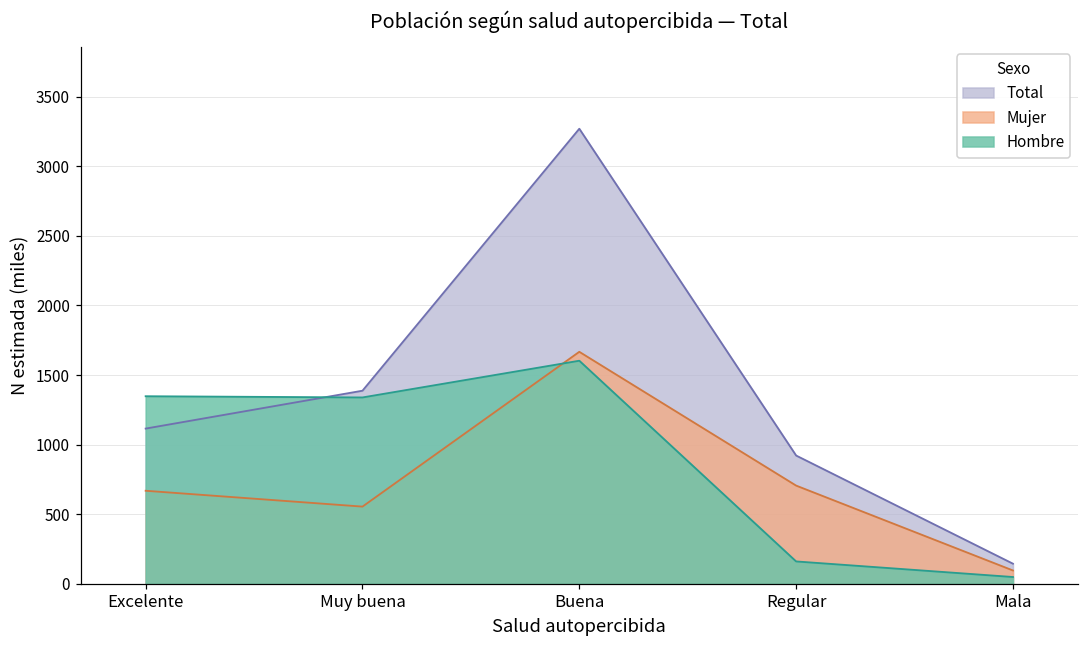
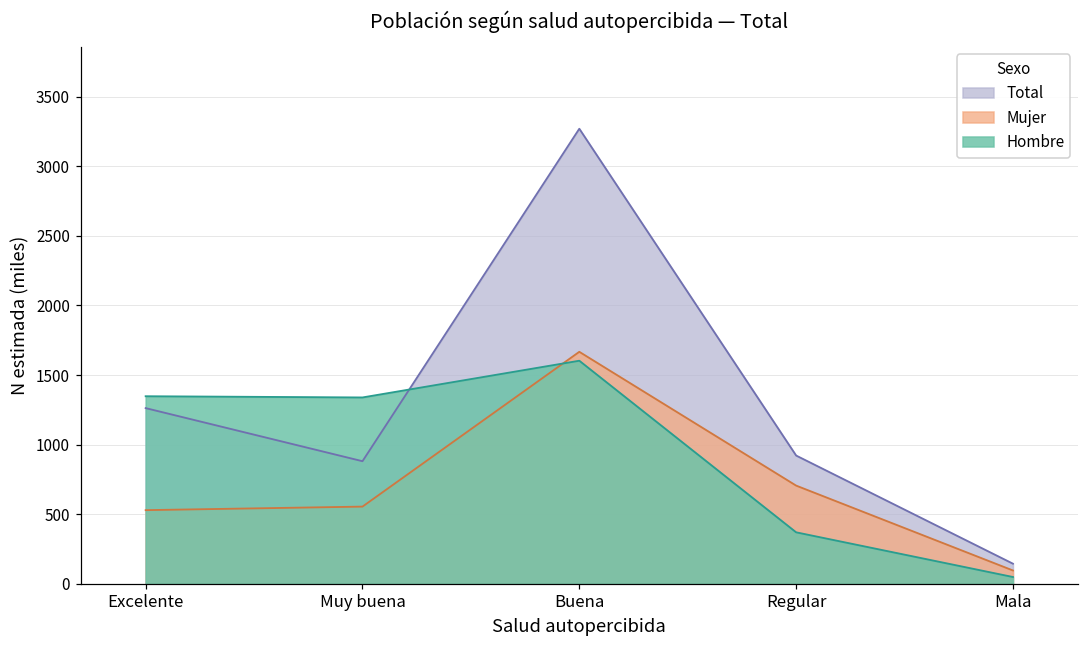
  {
    "Total": {
-     "Excelente": 1120,
-     "Muy buena": 1390,
+     "Excelente": 1260,
+     "Muy buena": 880,
      "Buena": 3270,
      "Regular": 920,
      "Mala": 140
    },
    "Mujer": {
-     "Excelente": 670,
+     "Excelente": 530,
      "Muy buena": 550,
      "Buena": 1670,
      "Regular": 710,
      "Mala": 100
    },
    "Hombre": {
      "Excelente": 1350,
      "Muy buena": 1340,
      "Buena": 1600,
-     "Regular": 160,
+     "Regular": 370,
      "Mala": 50
    }
  }
